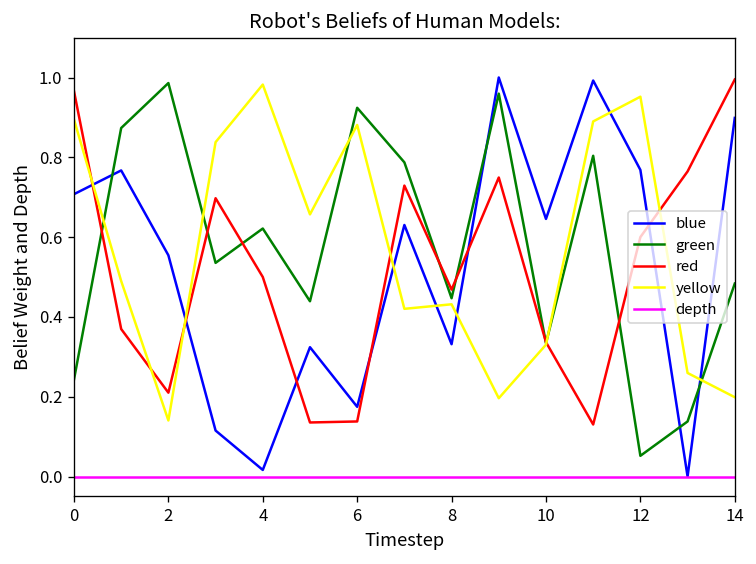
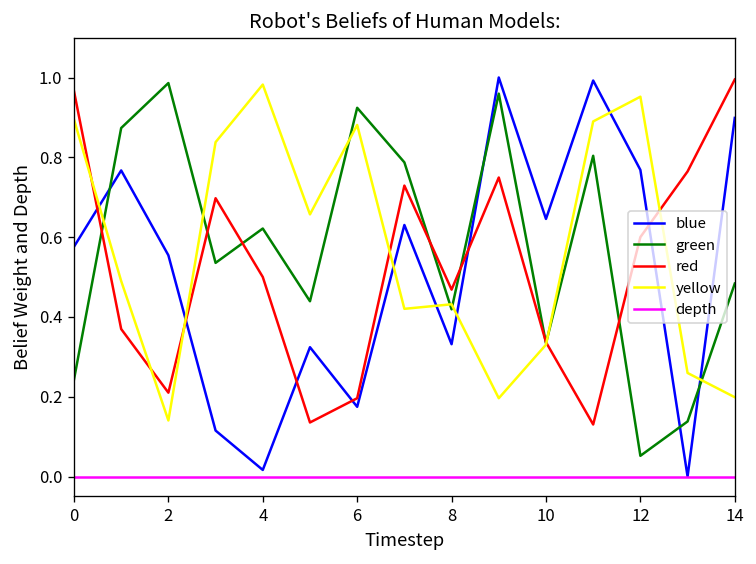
  {
    "blue": {
-     "0": 0.71,
+     "0": 0.58,
      "2": 0.55,
      "4": 0.02,
      "6": 0.17,
      "8": 0.33,
      "10": 0.65,
      "12": 0.77,
      "14": 0.90
    },
    "green": {
      "0": 0.24,
      "2": 0.99,
      "4": 0.62,
      "6": 0.92,
-     "8": 0.45,
+     "8": 0.42,
      "12": 0.05,
      "14": 0.48
    },
    "red": {
      "0": 0.97,
      "2": 0.21,
      "4": 0.50,
-     "6": 0.14,
+     "6": 0.20,
      "8": 0.47,
      "14": 0.99
    },
    "yellow": {
      "0": 0.89,
      "2": 0.14,
      "4": 0.98,
      "6": 0.88,
      "8": 0.43,
      "12": 0.95,
      "14": 0.20
    },
    "depth": {
      "0": 0.00,
      "2": 0.00,
      "4": 0.00,
      "6": 0.00,
      "8": 0.00,
      "10": 0.00,
      "12": 0.00,
      "14": 0.00
    }
  }
